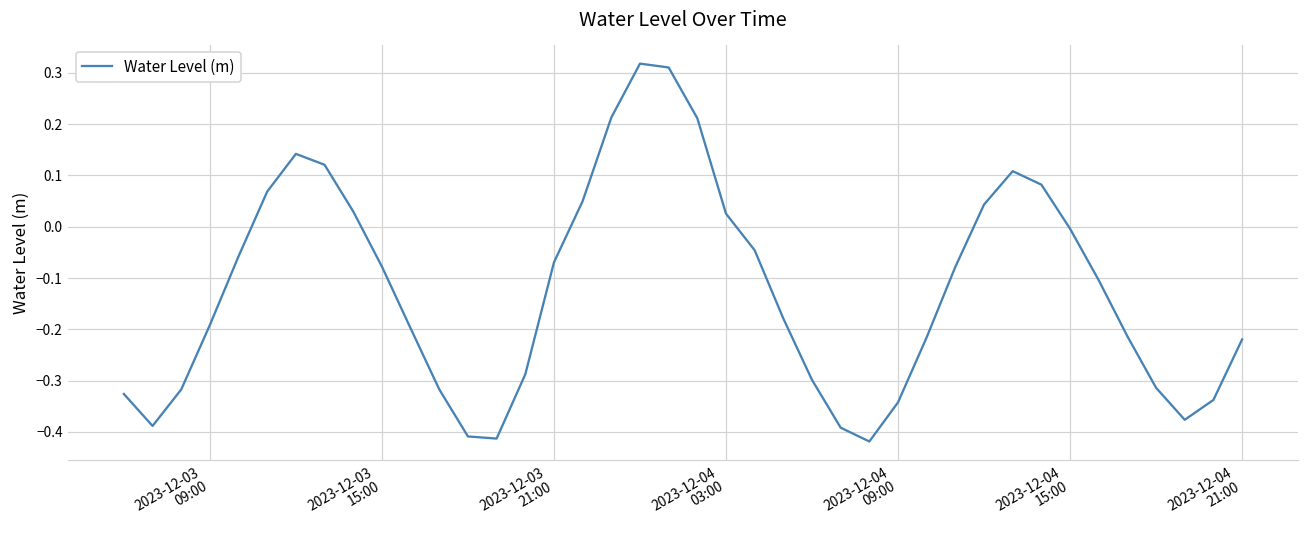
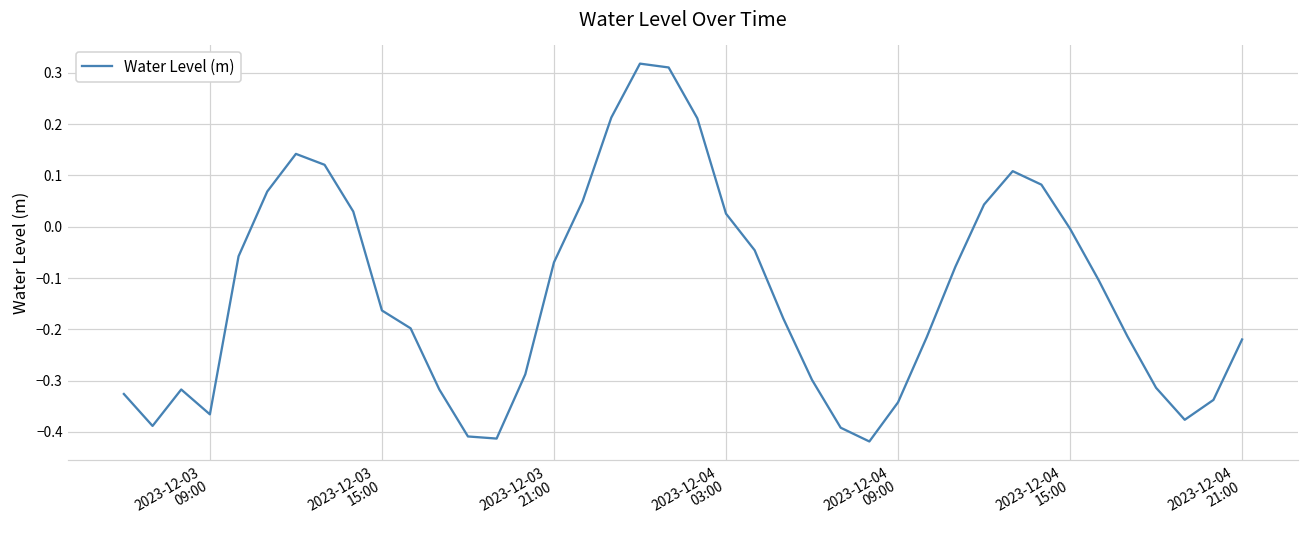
  {
-   "2023-12-03 09:00": -0.19,
-   "2023-12-03 15:00": -0.08,
+   "2023-12-03 09:00": -0.37,
+   "2023-12-03 15:00": -0.16,
    "2023-12-03 21:00": -0.07,
    "2023-12-04 03:00": 0.03,
    "2023-12-04 09:00": -0.34,
    "2023-12-04 15:00": 0.00,
    "2023-12-04 21:00": -0.22
  }
